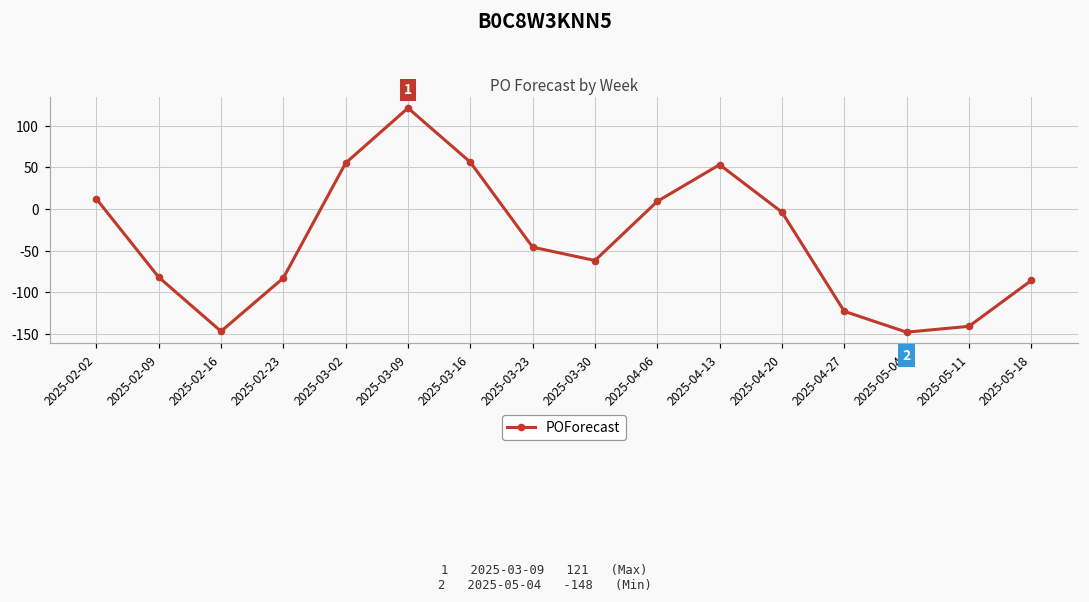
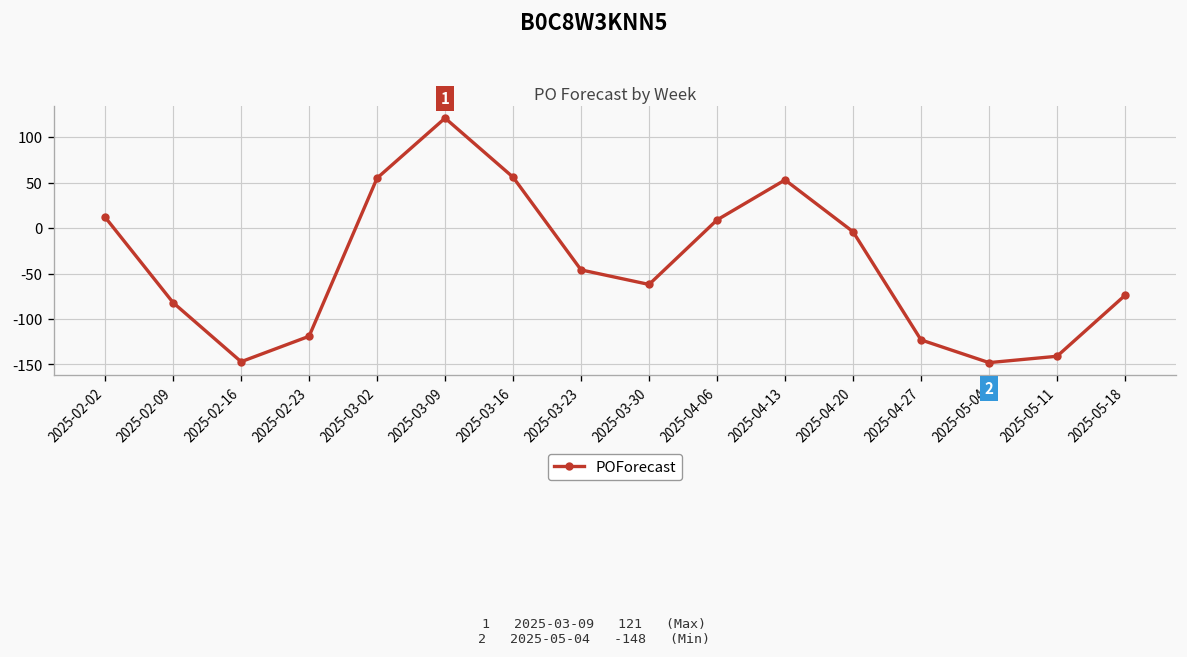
  {
    "2025-02-02": 10,
    "2025-02-09": -80,
    "2025-02-16": -150,
-   "2025-02-23": -80,
+   "2025-02-23": -120,
    "2025-03-02": 60,
    "2025-03-16": 60,
    "2025-03-23": -50,
    "2025-03-30": -60,
    "2025-04-06": 10,
    "2025-04-13": 50,
    "2025-04-20": 0,
    "2025-04-27": -120,
    "2025-05-11": -140,
-   "2025-05-18": -90
+   "2025-05-18": -70
  }
